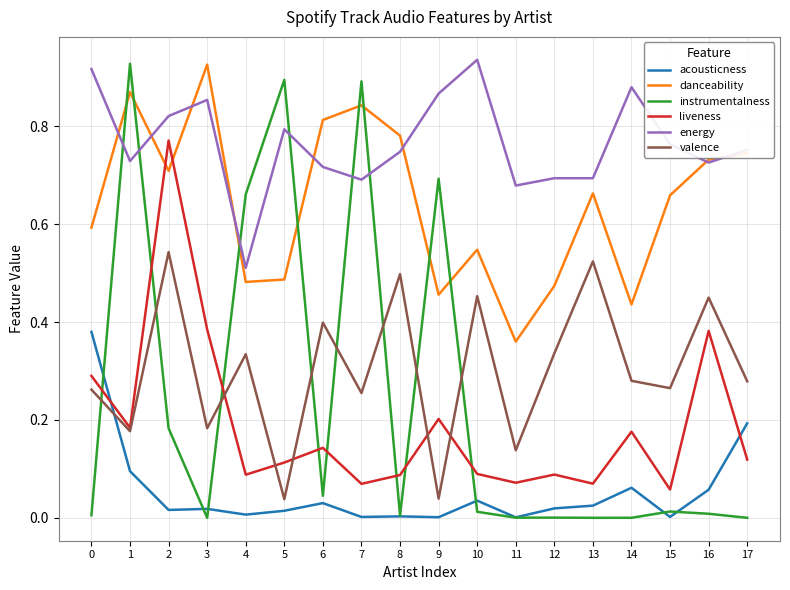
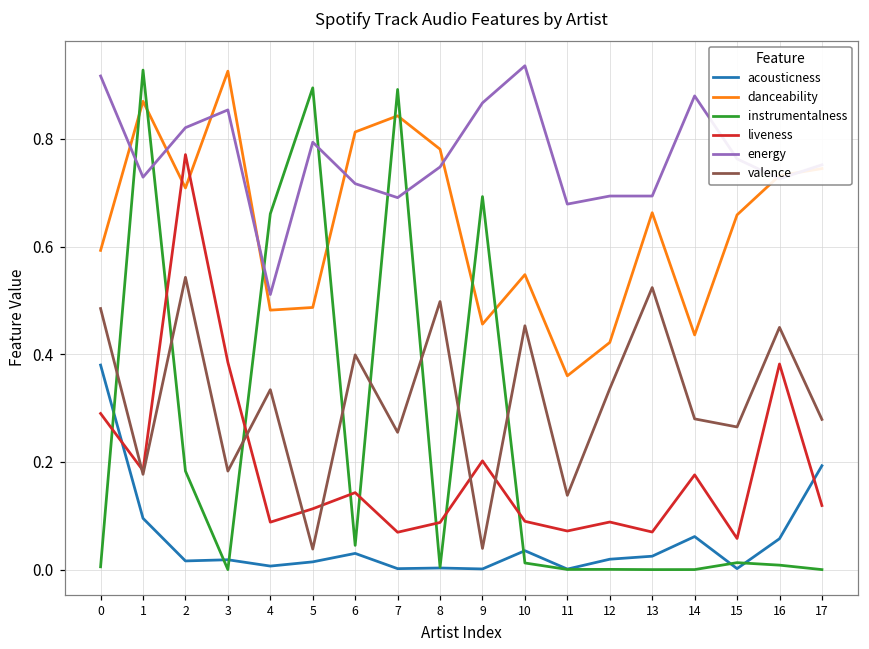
  {
    "acousticness": {
      "0": 0.38,
      "1": 0.10,
      "2": 0.02,
      "3": 0.02,
      "4": 0.01,
      "5": 0.01,
      "6": 0.03,
      "7": 0.00,
      "9": 0.00,
      "10": 0.04,
      "12": 0.02,
      "13": 0.02,
      "14": 0.06,
      "15": 0.00,
      "16": 0.06,
      "17": 0.19
    },
    "danceability": {
      "0": 0.59,
      "1": 0.87,
      "2": 0.71,
      "3": 0.93,
      "4": 0.48,
      "5": 0.49,
      "6": 0.81,
      "7": 0.84,
      "8": 0.78,
      "9": 0.46,
      "10": 0.55,
      "11": 0.36,
-     "12": 0.47,
+     "12": 0.42,
      "13": 0.66,
      "14": 0.44,
      "15": 0.66,
      "16": 0.73
    },
    "instrumentalness": {
      "0": 0.01,
      "1": 0.93,
      "2": 0.18,
      "3": 0.00,
      "4": 0.66,
      "5": 0.90,
      "6": 0.05,
      "7": 0.89,
      "9": 0.69,
      "10": 0.01,
      "12": 0.00,
      "13": 0.00,
      "14": 0.00,
      "15": 0.01,
      "16": 0.01,
      "17": 0.00
    },
    "liveness": {
      "0": 0.29,
      "1": 0.18,
      "2": 0.77,
      "3": 0.39,
      "4": 0.09,
      "5": 0.11,
      "6": 0.14,
      "7": 0.07,
      "8": 0.09,
      "9": 0.20,
      "10": 0.09,
      "11": 0.07,
      "12": 0.09,
      "13": 0.07,
      "14": 0.18,
      "15": 0.06,
      "16": 0.38,
      "17": 0.12
    },
    "energy": {
      "0": 0.92,
      "1": 0.73,
      "2": 0.82,
      "3": 0.85,
      "4": 0.51,
      "5": 0.79,
      "6": 0.72,
      "7": 0.69,
      "8": 0.75,
      "9": 0.87,
      "10": 0.94,
      "11": 0.68,
      "12": 0.69,
      "13": 0.69,
      "14": 0.88,
      "16": 0.73
    },
    "valence": {
-     "0": 0.26,
+     "0": 0.49,
      "1": 0.18,
      "2": 0.54,
      "3": 0.18,
      "4": 0.33,
      "5": 0.04,
      "6": 0.40,
      "7": 0.26,
      "8": 0.50,
      "9": 0.04,
      "10": 0.45,
      "11": 0.14,
      "12": 0.34,
      "13": 0.52,
      "14": 0.28,
      "15": 0.27,
      "16": 0.45,
      "17": 0.28
    }
  }
